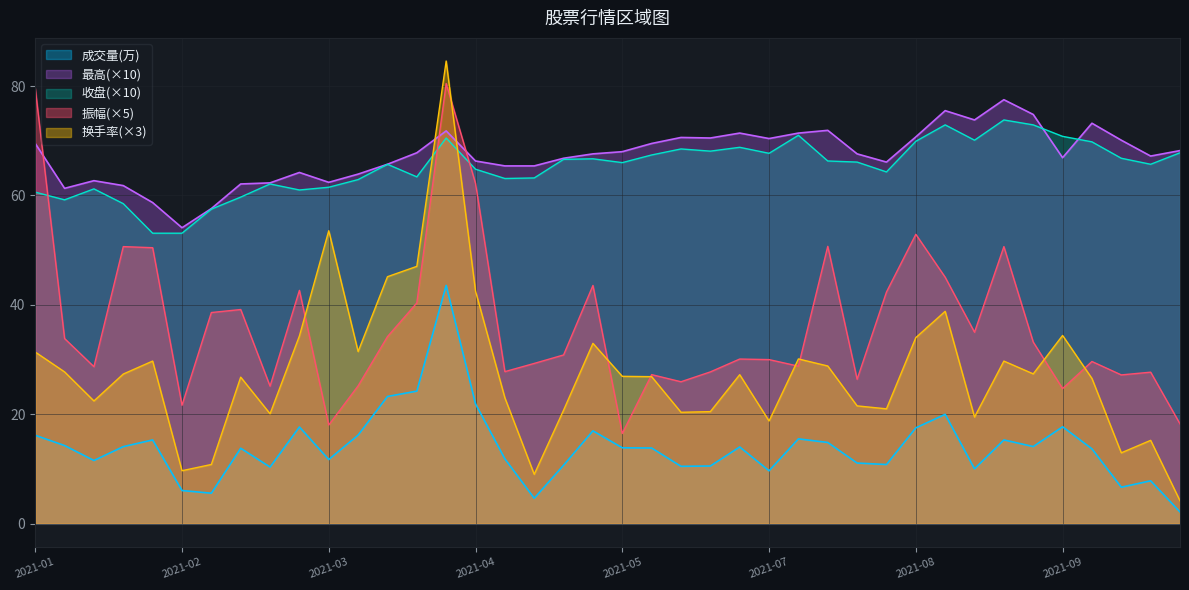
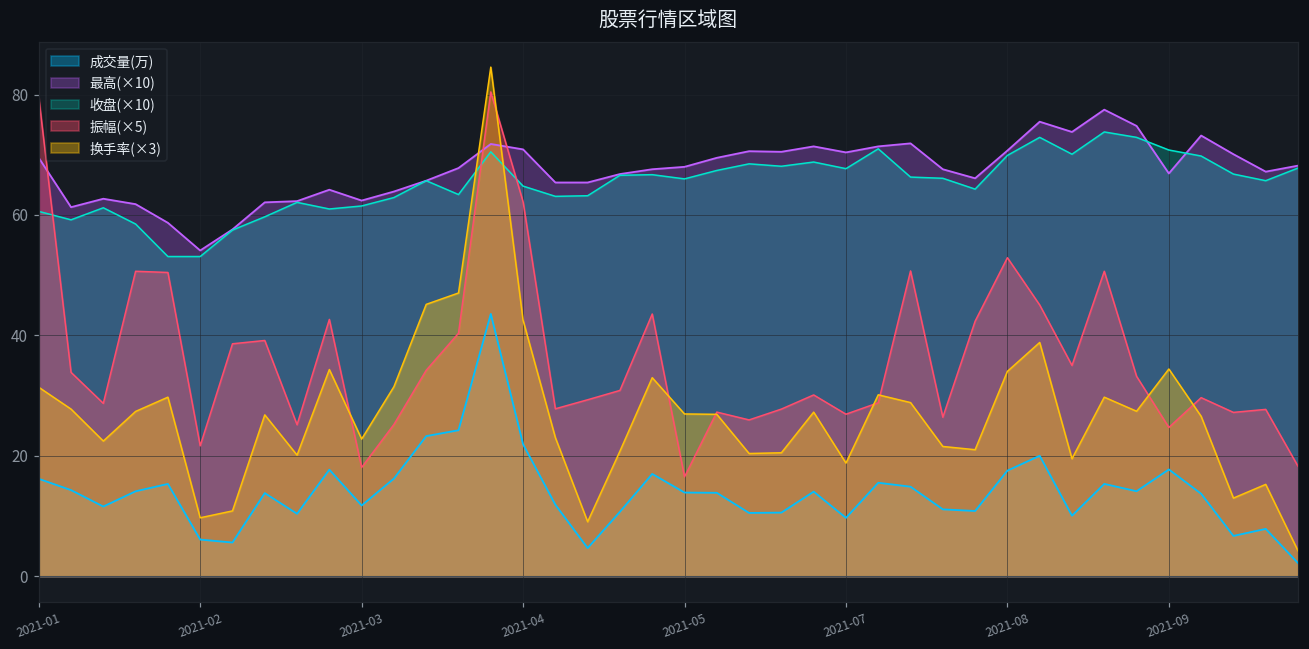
  {
    "最高(×10)": {
      "2021-01": 70,
      "2021-02": 54,
      "2021-03": 62,
-     "2021-04": 66,
+     "2021-04": 71,
      "2021-05": 68,
      "2021-07": 70,
      "2021-08": 71,
      "2021-09": 67
    },
    "振幅(×5)": {
      "2021-01": 80,
      "2021-02": 22,
      "2021-03": 18,
      "2021-04": 62,
      "2021-05": 17,
-     "2021-07": 30,
+     "2021-07": 27,
      "2021-08": 53,
      "2021-09": 25
    },
    "换手率(×3)": {
      "2021-01": 31,
      "2021-02": 10,
-     "2021-03": 54,
+     "2021-03": 23,
      "2021-04": 43,
      "2021-05": 27,
      "2021-07": 19,
      "2021-08": 34,
      "2021-09": 34
    }
  }
